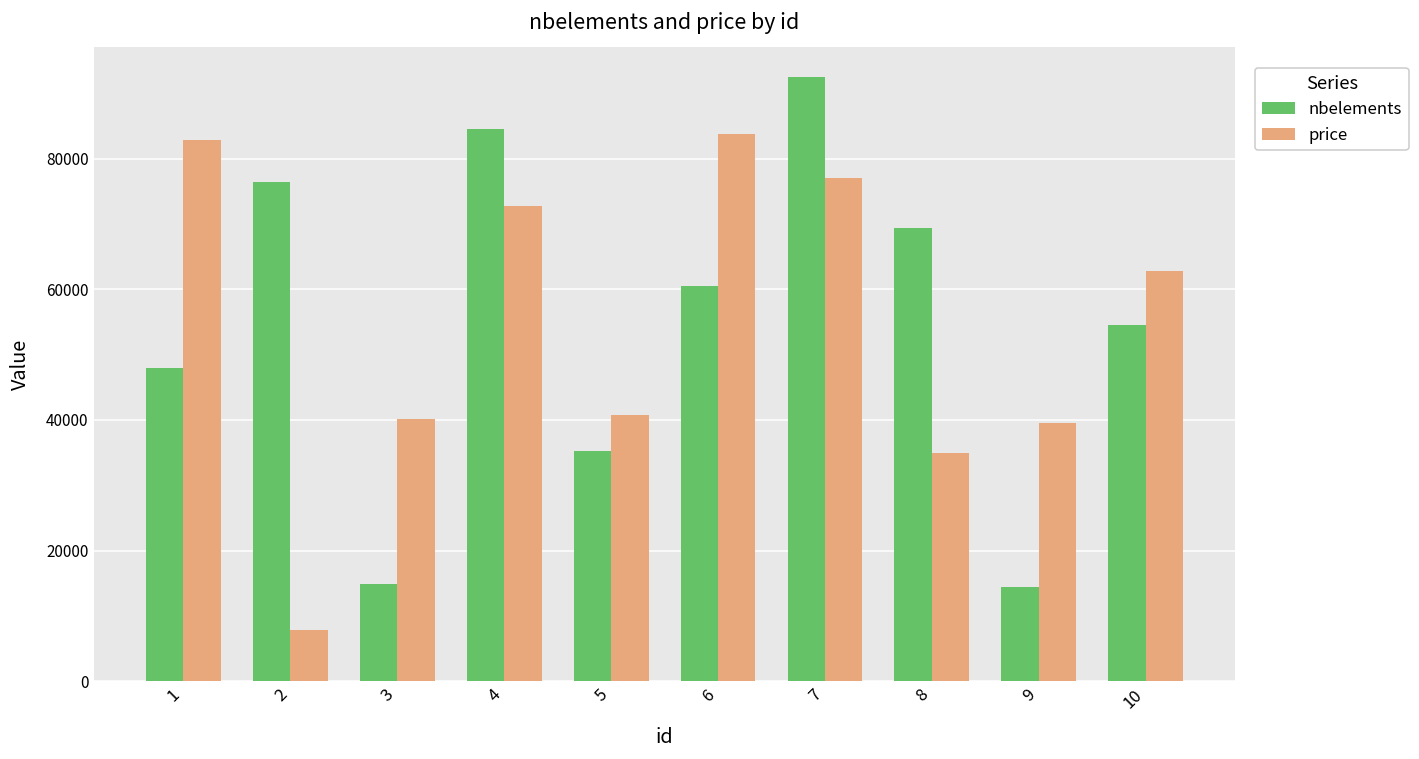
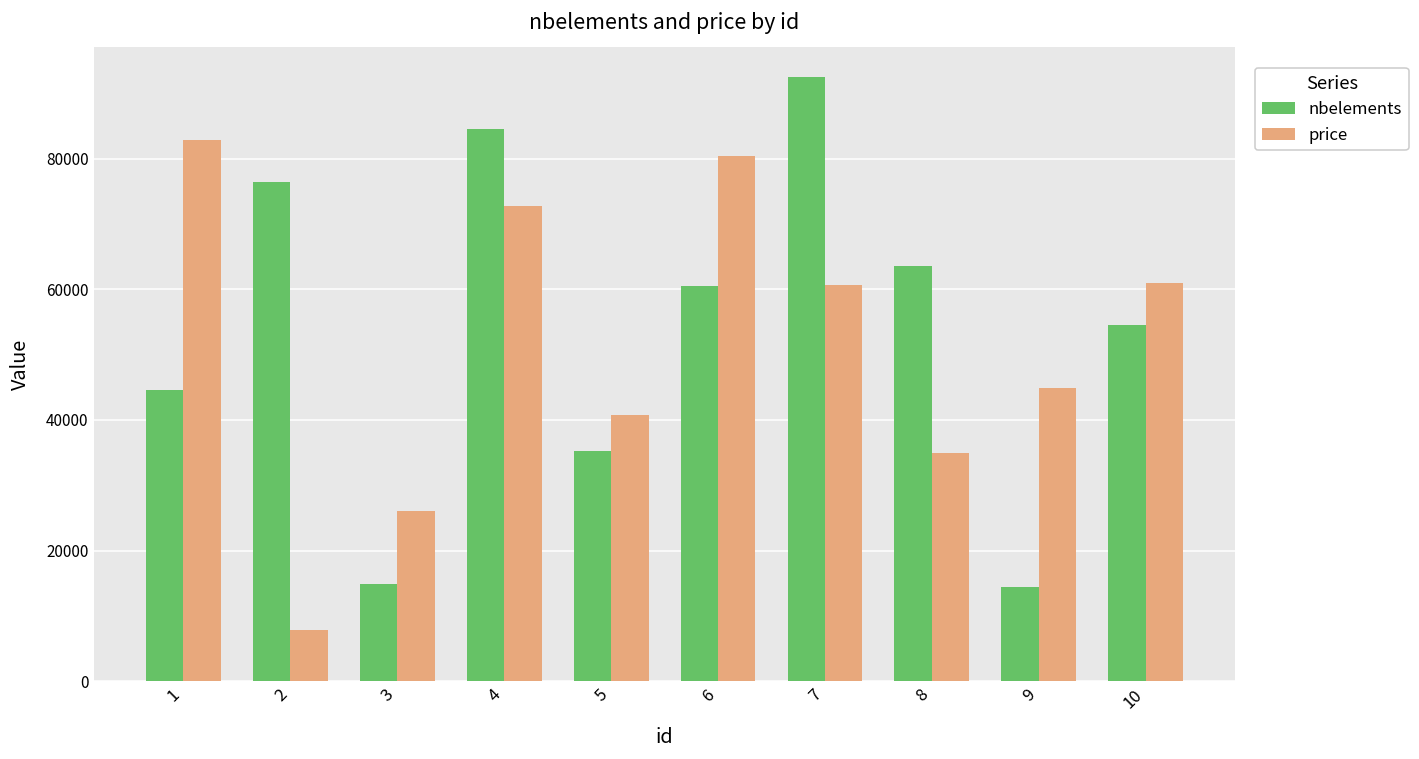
  {
    "nbelements": {
-     "1": 48000,
+     "1": 45000,
      "2": 76000,
      "3": 15000,
      "4": 85000,
      "5": 35000,
      "6": 61000,
      "7": 92000,
-     "8": 69000,
+     "8": 64000,
      "9": 14000,
      "10": 54000
    },
    "price": {
      "1": 83000,
      "2": 8000,
-     "3": 40000,
+     "3": 26000,
      "4": 73000,
      "5": 41000,
-     "6": 84000,
-     "7": 77000,
+     "6": 80000,
+     "7": 61000,
      "8": 35000,
-     "9": 39000,
-     "10": 63000
+     "9": 45000,
+     "10": 61000
    }
  }
